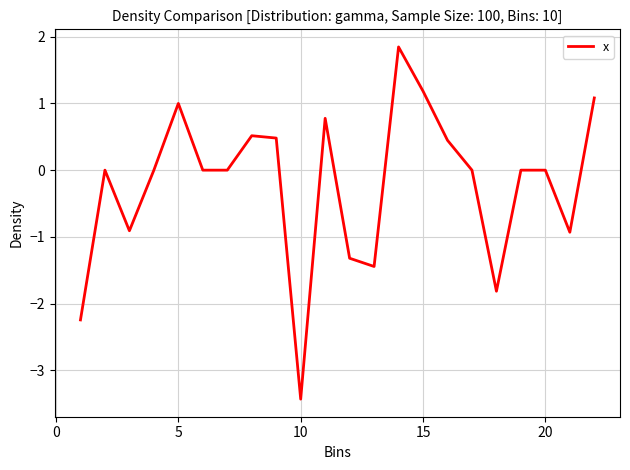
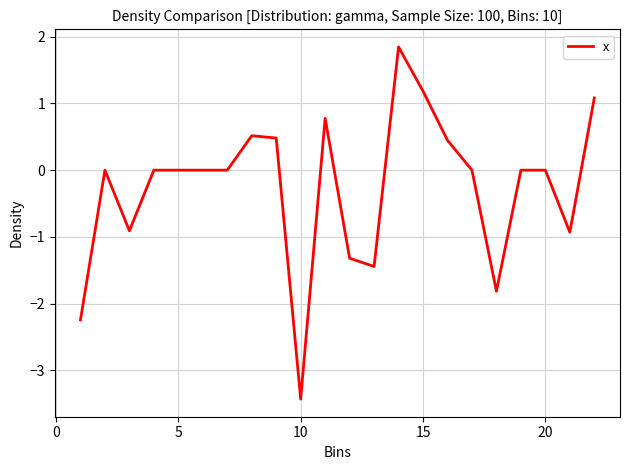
  {
-   "5": 1,
+   "5": 0,
    "10": -3.4,
    "15": 1.2,
    "20": 0
  }
